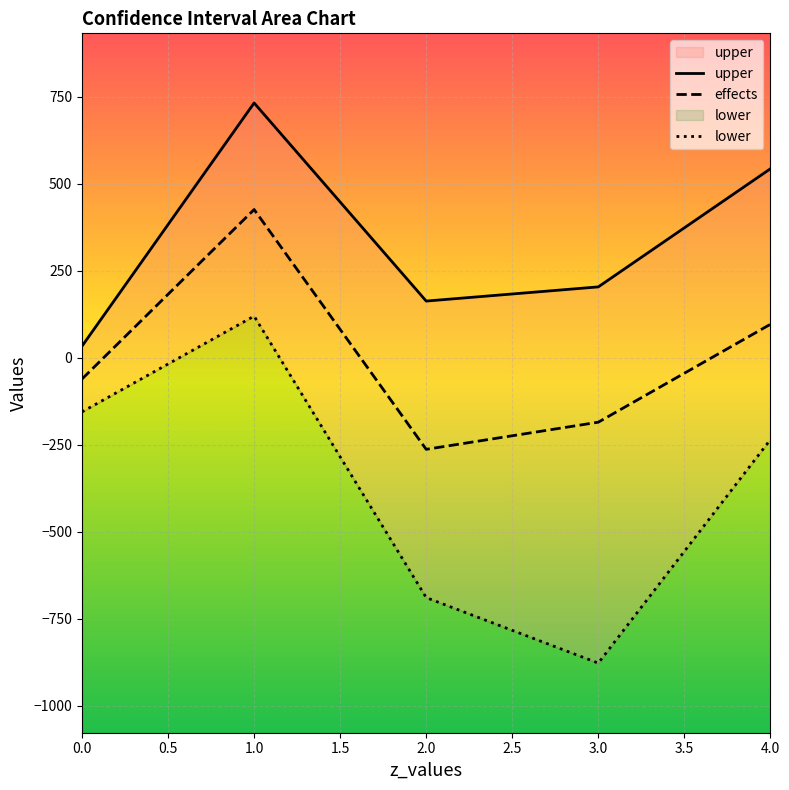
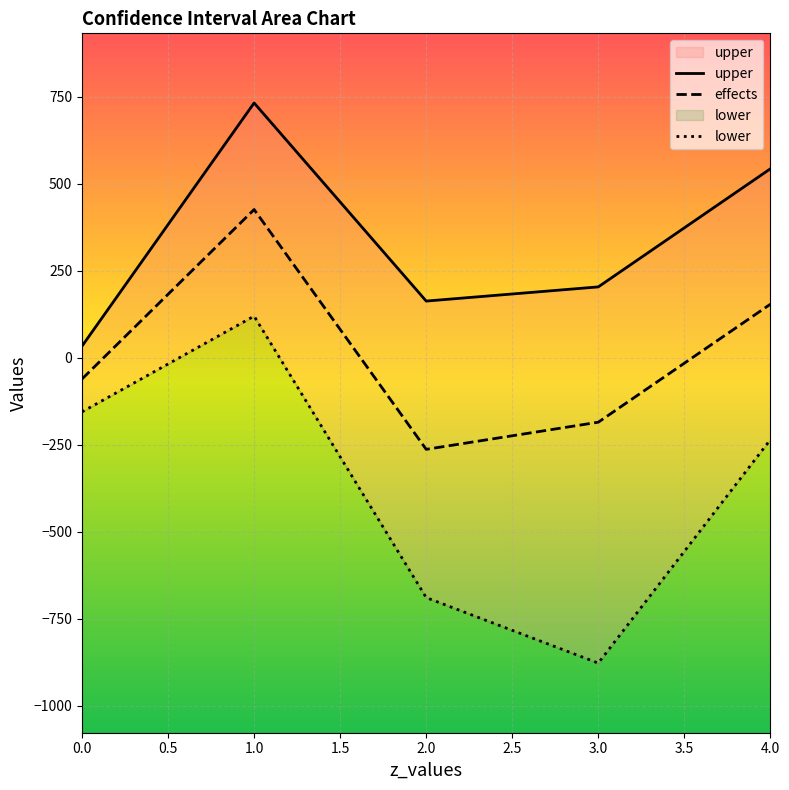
  {
    "effects": {
      "0.0": -60,
      "1.0": 430,
      "2.0": -260,
      "3.0": -190,
-     "4.0": 100
+     "4.0": 150
    }
  }
